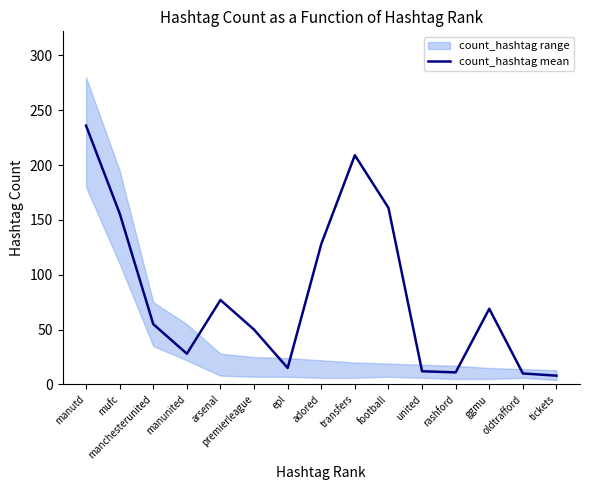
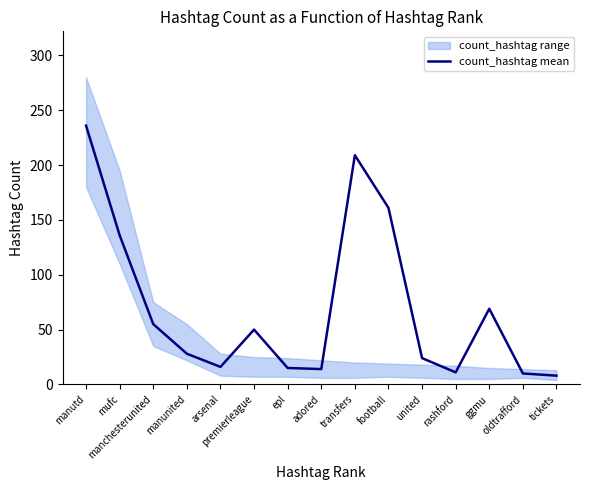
  {
    "count_hashtag mean": {
      "manutd": 236,
-     "mufc": 156,
+     "mufc": 136,
      "manchesterunited": 55,
      "manunited": 28,
-     "arsenal": 77,
+     "arsenal": 16,
      "premierleague": 50,
      "epl": 15,
-     "adored": 128,
+     "adored": 14,
      "transfers": 209,
      "football": 161,
-     "united": 12,
+     "united": 24,
      "rashford": 11,
      "ggmu": 69,
      "oldtrafford": 10,
      "tickets": 8
    }
  }
